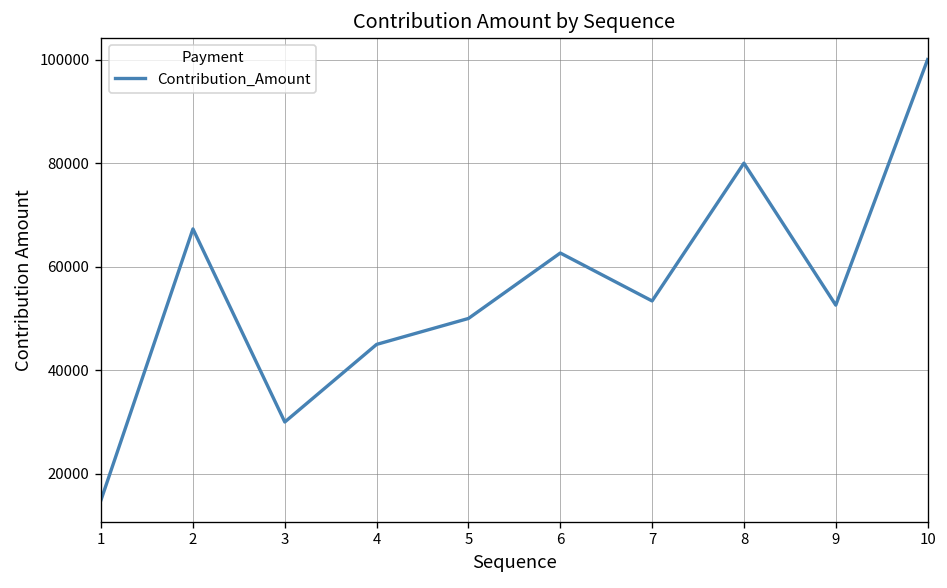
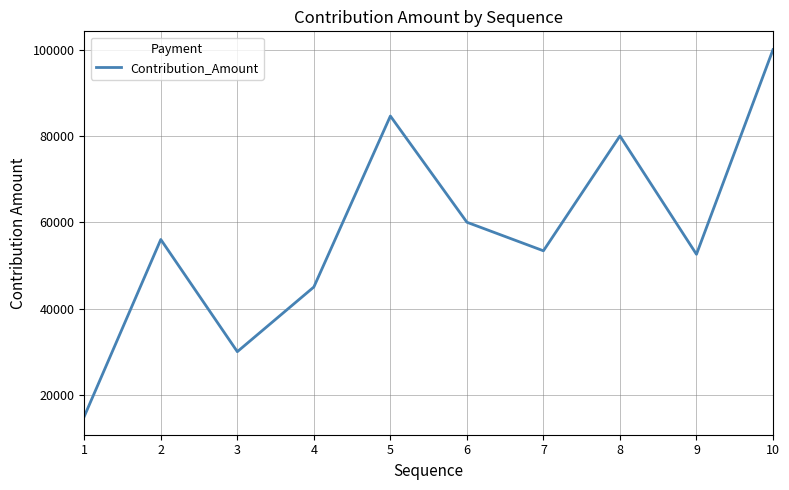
  {
    "1": 15000,
-   "2": 67000,
+   "2": 56000,
    "3": 30000,
    "4": 45000,
-   "5": 50000,
-   "6": 63000,
+   "5": 85000,
+   "6": 60000,
    "7": 53000,
    "8": 80000,
    "9": 53000,
    "10": 100000
  }
